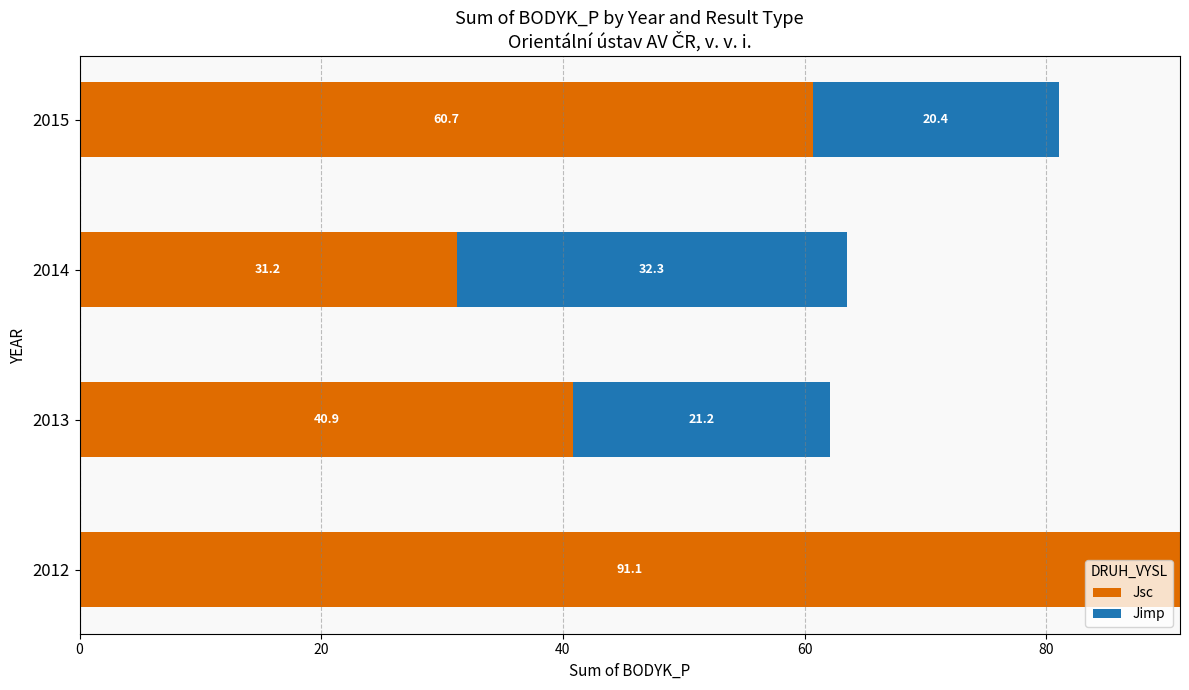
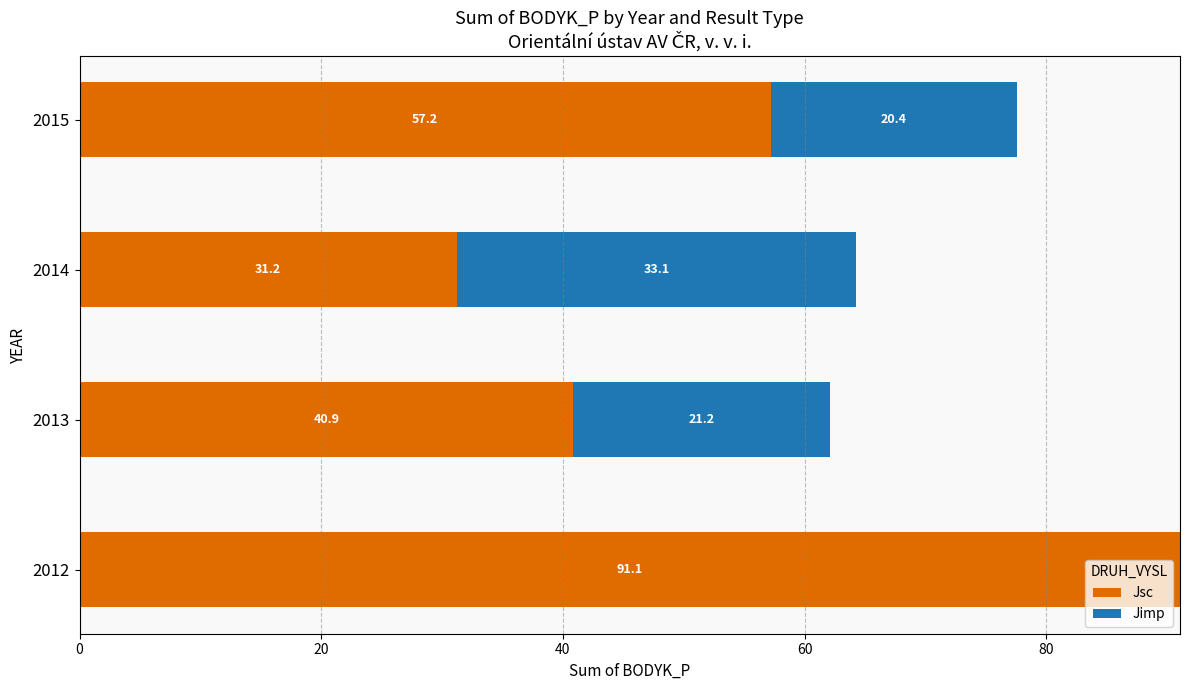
  {
    "Jsc": {
-     "2015": 60.7,
+     "2015": 57.2,
      "2014": 31.2,
      "2013": 40.9,
      "2012": 91.1
    },
    "Jimp": {
      "2015": 20.4,
-     "2014": 32.3,
+     "2014": 33.1,
      "2013": 21.2
    }
  }
